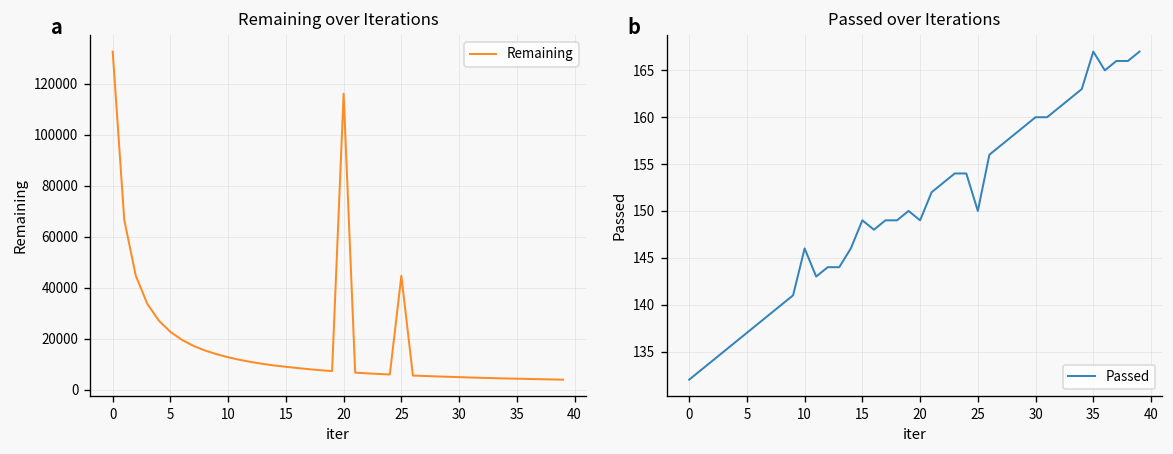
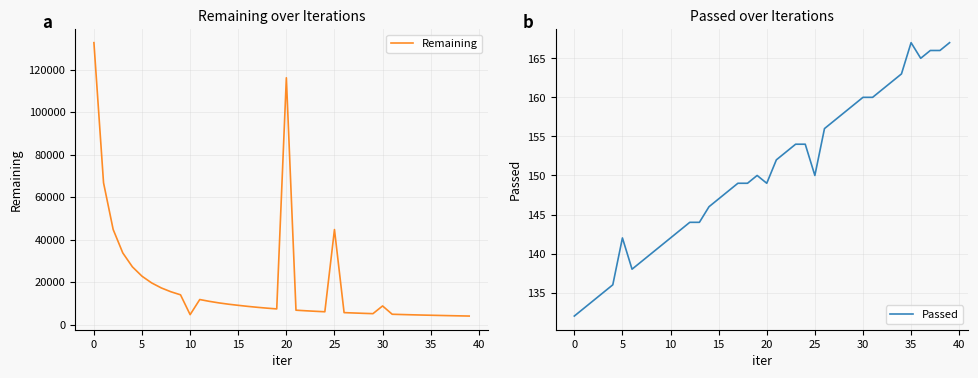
  {
    "Remaining over Iterations": {
      "0": 133000,
      "5": 23000,
-     "10": 13000,
+     "10": 5000,
      "15": 9000,
      "20": 116000,
      "25": 45000,
-     "30": 5000,
+     "30": 9000,
      "35": 4000
    },
    "Passed over Iterations": {
      "0": 132,
-     "5": 137,
-     "10": 146,
-     "15": 149,
+     "5": 142,
+     "10": 142,
+     "15": 147,
      "20": 149,
      "25": 150,
      "30": 160,
      "35": 167
    }
  }
